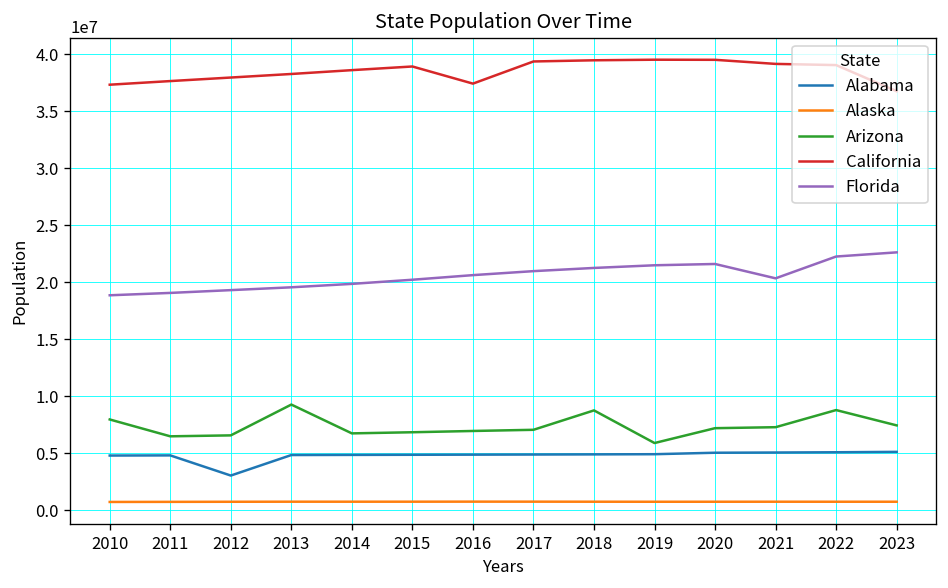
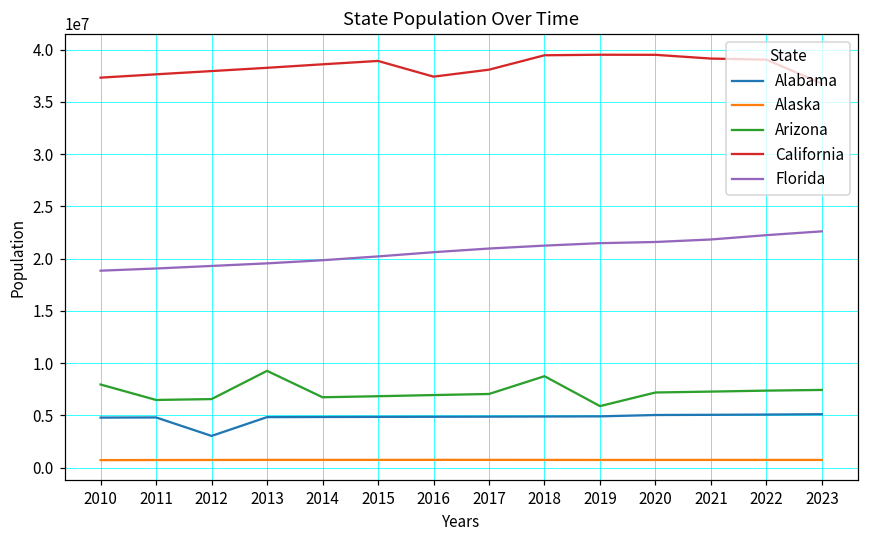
  {
    "Alabama": {
      "2010": 5000000,
      "2011": 5000000,
      "2012": 3000000,
      "2013": 5000000,
      "2014": 5000000,
      "2015": 5000000,
      "2016": 5000000,
      "2017": 5000000,
      "2018": 5000000,
      "2019": 5000000,
      "2020": 5000000,
      "2021": 5000000,
      "2022": 5000000,
      "2023": 5000000
    },
    "Alaska": {
      "2010": 1000000,
      "2011": 1000000,
      "2012": 1000000,
      "2013": 1000000,
      "2014": 1000000,
      "2015": 1000000,
      "2016": 1000000,
      "2017": 1000000,
      "2018": 1000000,
      "2019": 1000000,
      "2020": 1000000,
      "2021": 1000000,
      "2022": 1000000,
      "2023": 1000000
    },
    "Arizona": {
      "2010": 8000000,
      "2011": 6000000,
      "2012": 7000000,
      "2013": 9000000,
      "2014": 7000000,
      "2015": 7000000,
      "2016": 7000000,
      "2017": 7000000,
      "2018": 9000000,
      "2019": 6000000,
      "2020": 7000000,
      "2021": 7000000,
-     "2022": 9000000,
+     "2022": 7000000,
      "2023": 7000000
    },
    "California": {
      "2010": 37000000,
      "2011": 38000000,
      "2012": 38000000,
      "2013": 38000000,
      "2014": 39000000,
      "2015": 39000000,
      "2016": 37000000,
-     "2017": 39000000,
+     "2017": 38000000,
      "2018": 39000000,
      "2019": 40000000,
      "2020": 40000000,
      "2021": 39000000
    },
    "Florida": {
      "2010": 19000000,
      "2011": 19000000,
      "2012": 19000000,
      "2013": 20000000,
      "2014": 20000000,
      "2015": 20000000,
      "2016": 21000000,
      "2017": 21000000,
      "2018": 21000000,
      "2019": 21000000,
      "2020": 22000000,
-     "2021": 20000000,
+     "2021": 22000000,
      "2022": 22000000,
      "2023": 23000000
    }
  }
